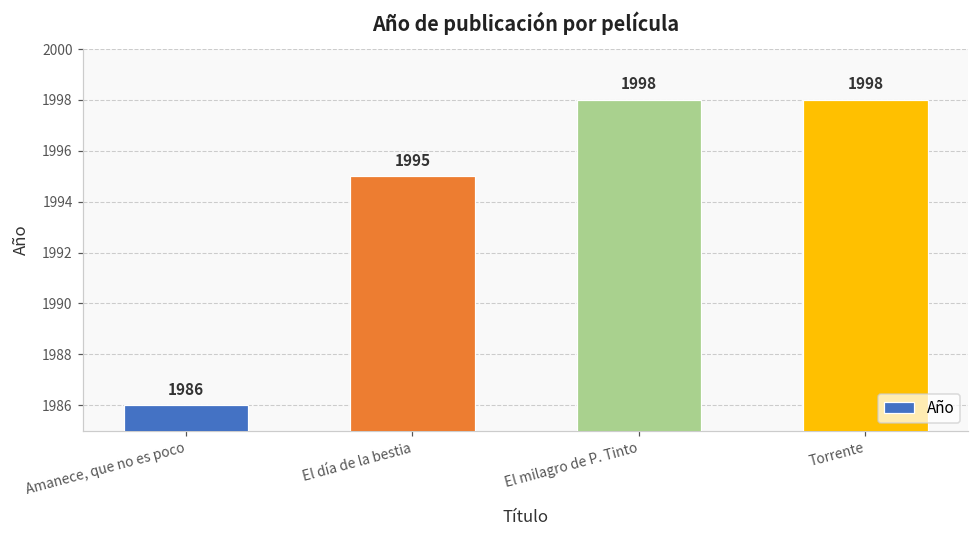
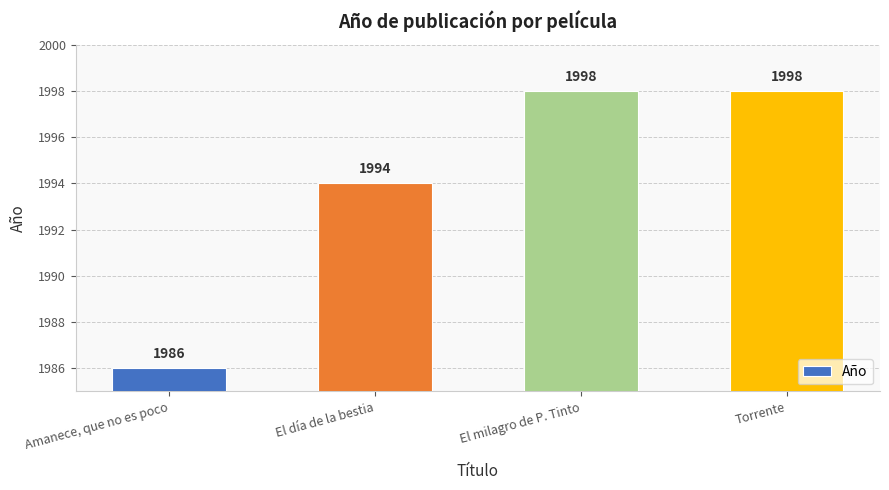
  {
    "Amanece, que no es poco": 1986,
-   "El día de la bestia": 1995,
+   "El día de la bestia": 1994,
    "El milagro de P. Tinto": 1998,
    "Torrente": 1998
  }
